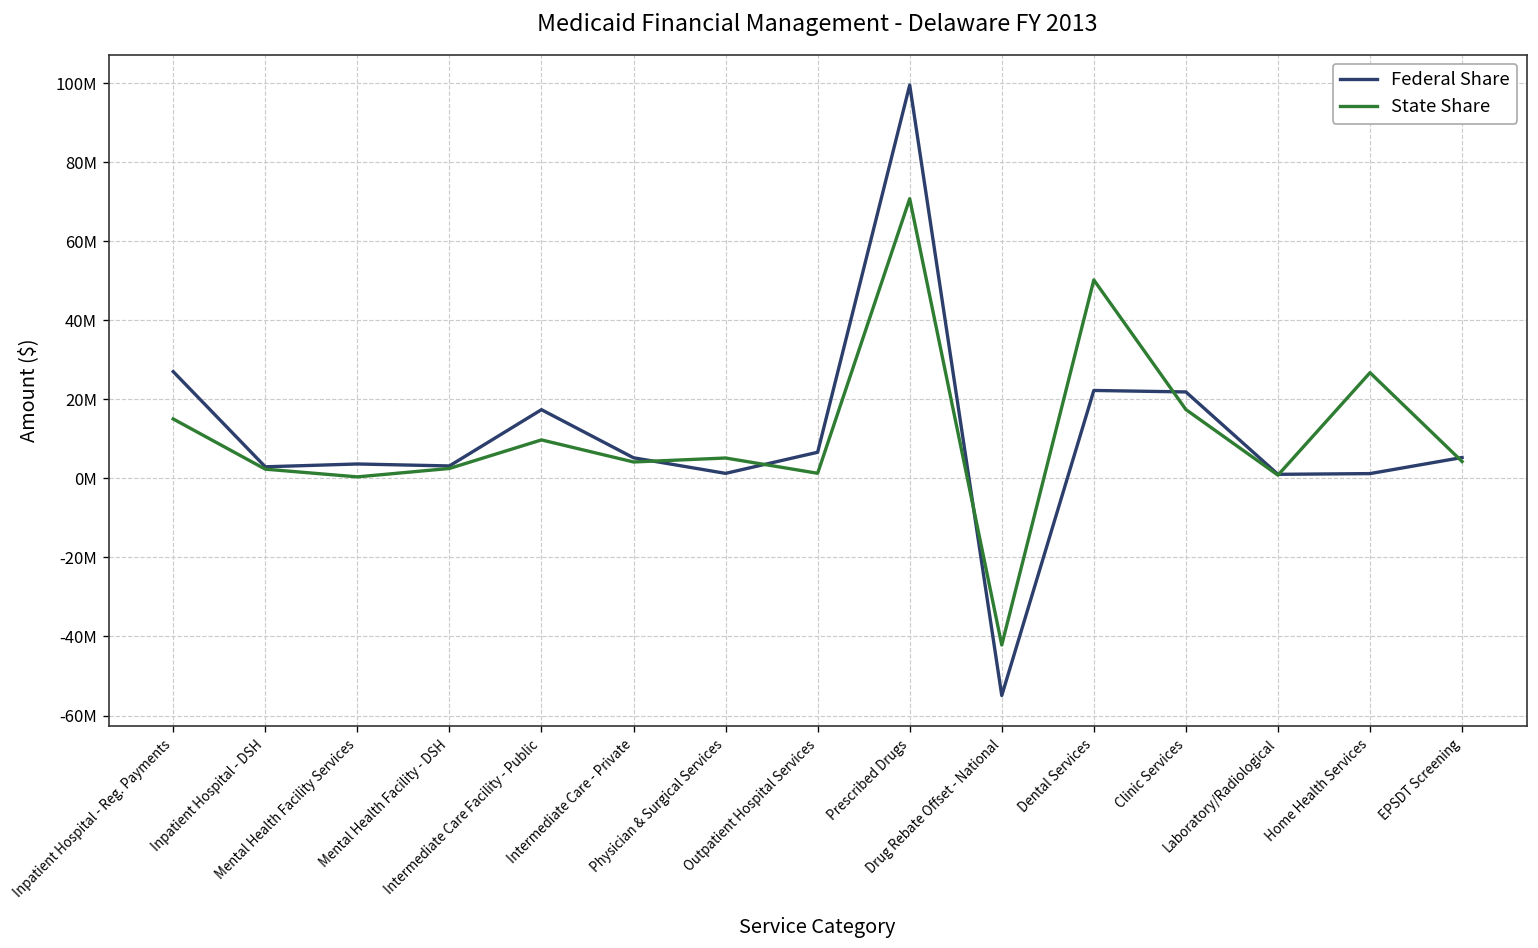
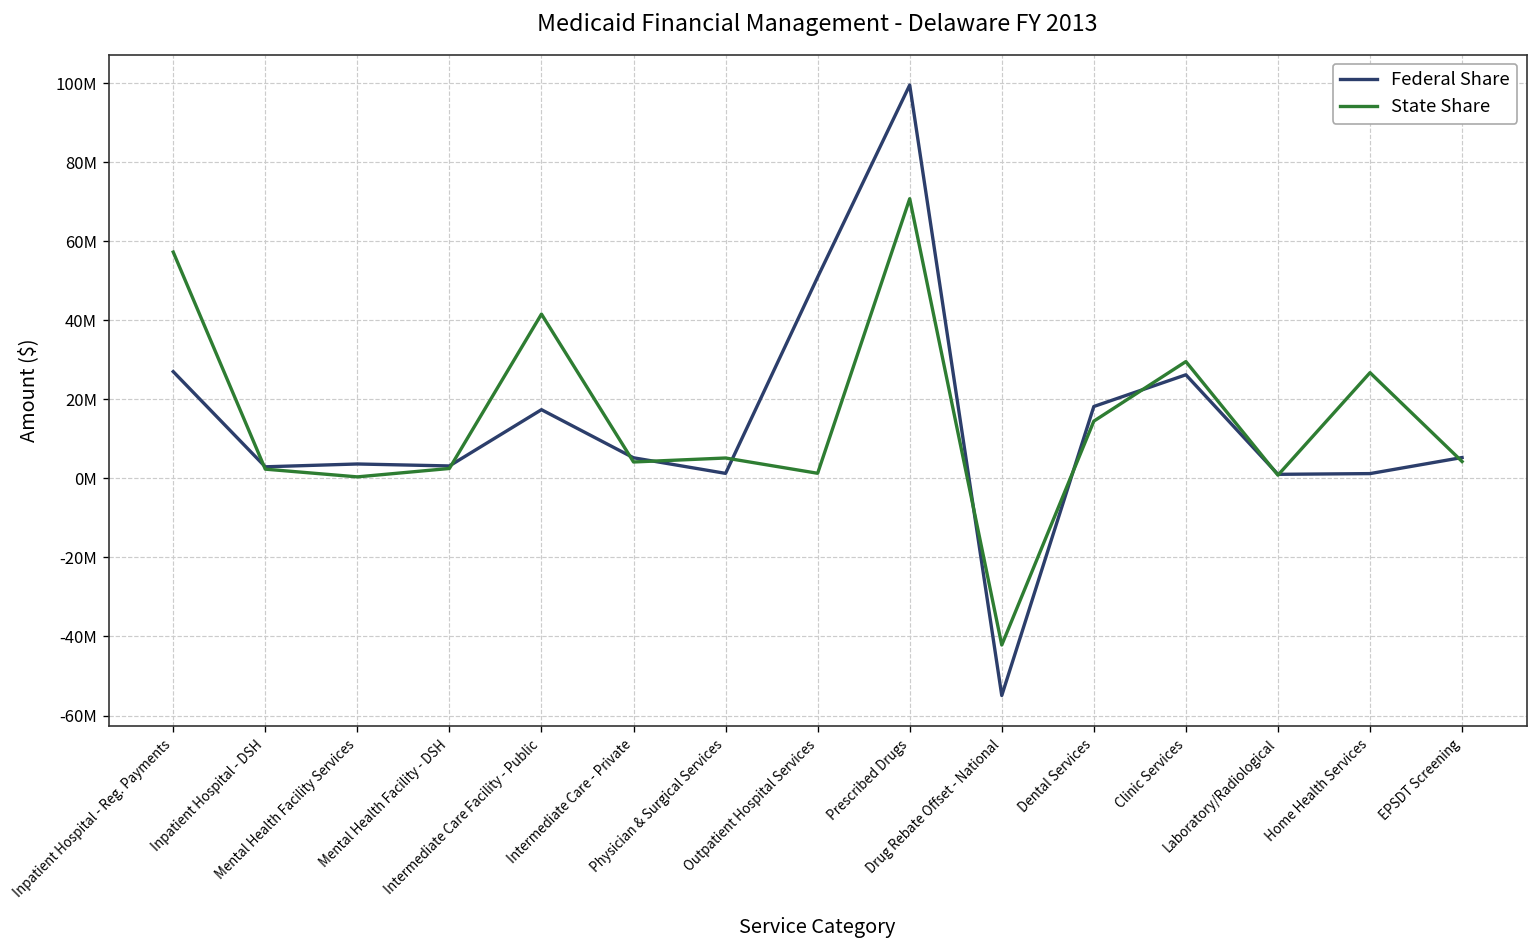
  {
    "Federal Share": {
      "Inpatient Hospital - Reg. Payments": 27000000,
      "Mental Health Facility Services": 4000000,
      "Intermediate Care Facility - Public": 17000000,
      "Intermediate Care - Private": 5000000,
      "Physician & Surgical Services": 1000000,
-     "Outpatient Hospital Services": 7000000,
+     "Outpatient Hospital Services": 51000000,
      "Prescribed Drugs": 99000000,
      "Drug Rebate Offset - National": -55000000,
-     "Dental Services": 22000000,
-     "Clinic Services": 22000000,
+     "Dental Services": 18000000,
+     "Clinic Services": 26000000,
      "Home Health Services": 1000000,
      "EPSDT Screening": 5000000
    },
    "State Share": {
-     "Inpatient Hospital - Reg. Payments": 15000000,
+     "Inpatient Hospital - Reg. Payments": 57000000,
      "Mental Health Facility Services": 0,
-     "Intermediate Care Facility - Public": 10000000,
+     "Intermediate Care Facility - Public": 42000000,
      "Intermediate Care - Private": 4000000,
      "Physician & Surgical Services": 5000000,
      "Outpatient Hospital Services": 1000000,
      "Prescribed Drugs": 71000000,
      "Drug Rebate Offset - National": -42000000,
-     "Dental Services": 50000000,
-     "Clinic Services": 17000000,
+     "Dental Services": 14000000,
+     "Clinic Services": 30000000,
      "Home Health Services": 27000000,
      "EPSDT Screening": 4000000
    }
  }
